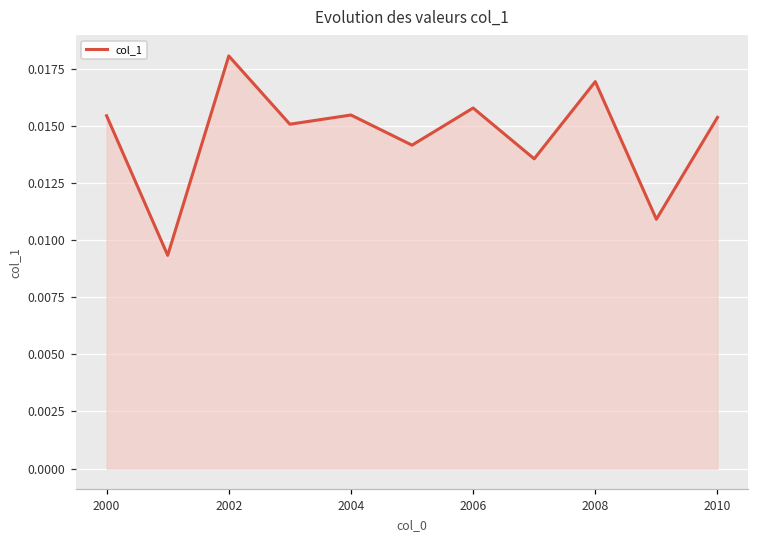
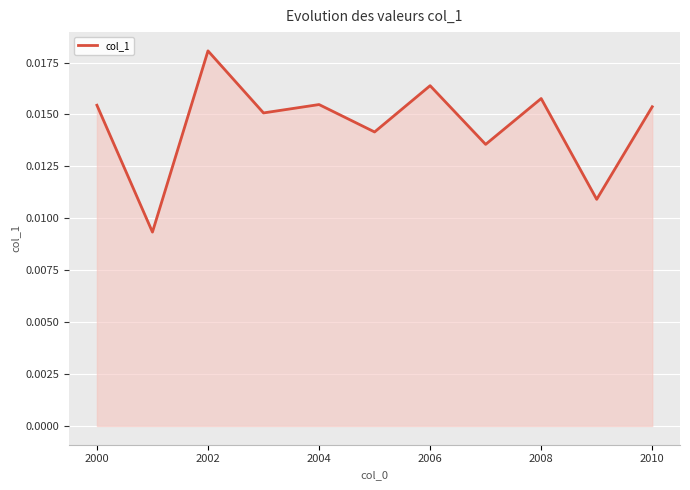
  {
    "2000": 0.0154,
    "2002": 0.0181,
    "2004": 0.0155,
-   "2006": 0.0158,
-   "2008": 0.0169,
+   "2006": 0.0164,
+   "2008": 0.0158,
    "2010": 0.0154
  }
